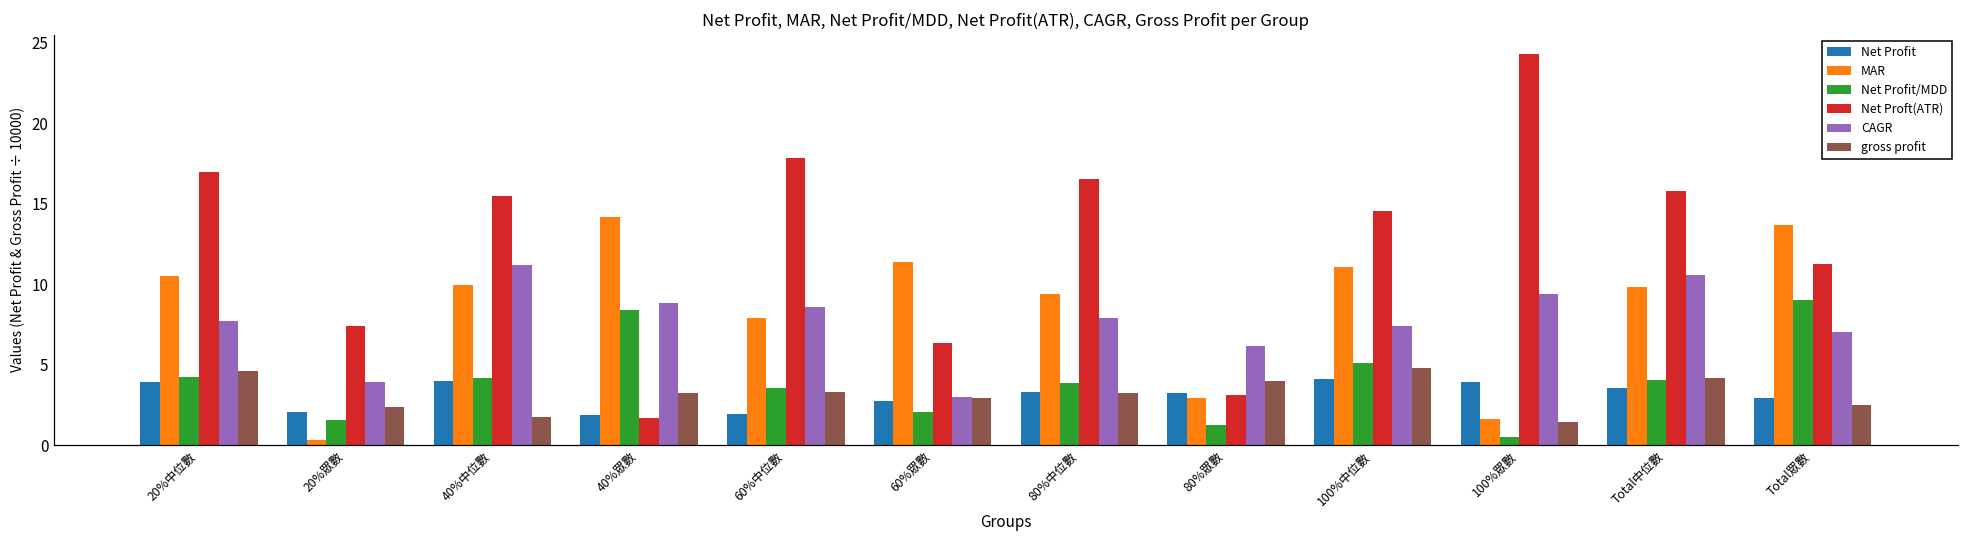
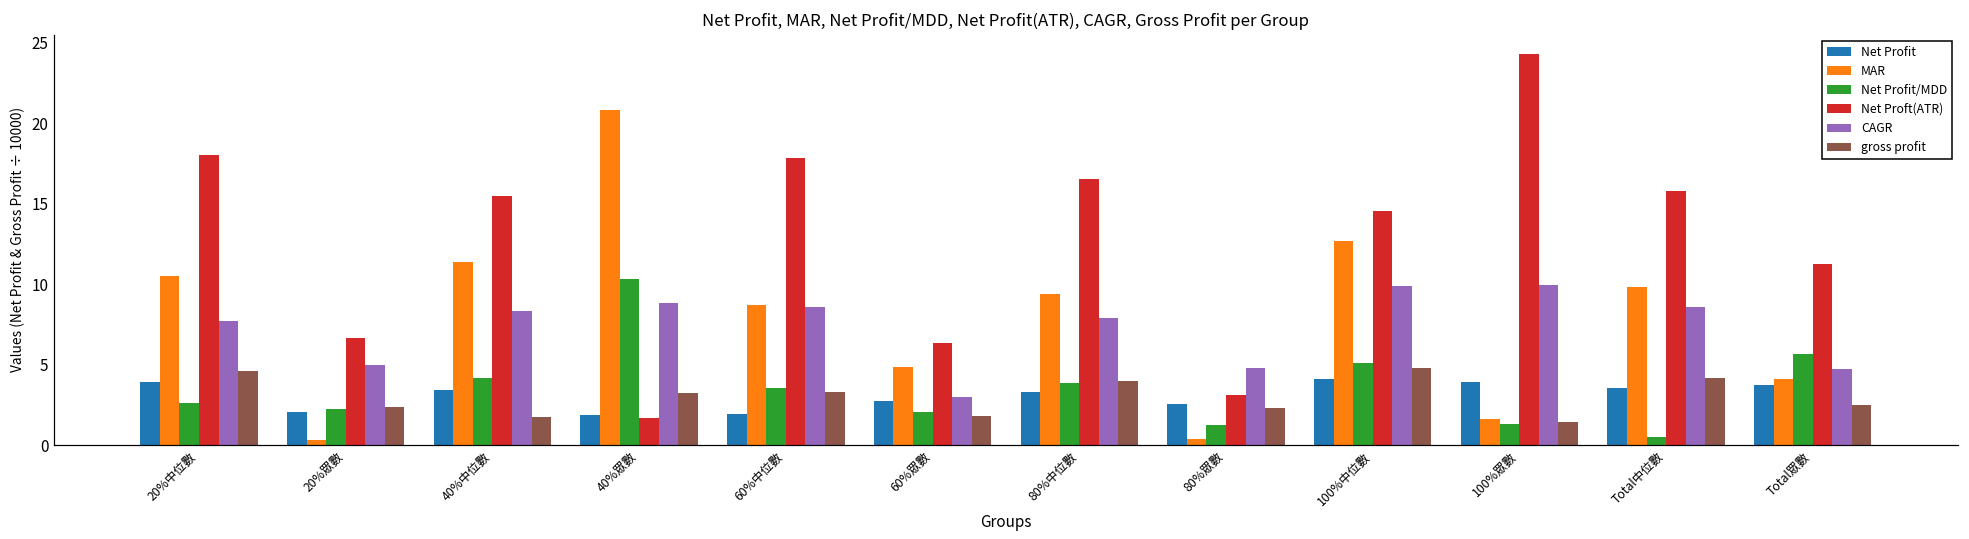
  {
    "Net Profit": {
      "20%中位數": 4.0,
      "20%眾數": 2.1,
-     "40%中位數": 4.0,
+     "40%中位數": 3.5,
      "40%眾數": 1.9,
      "60%中位數": 2.0,
      "60%眾數": 2.8,
      "80%中位數": 3.3,
-     "80%眾數": 3.3,
+     "80%眾數": 2.6,
      "100%中位數": 4.1,
      "100%眾數": 3.9,
      "Total中位數": 3.6,
-     "Total眾數": 2.9
+     "Total眾數": 3.7
    },
    "MAR": {
      "20%中位數": 10.5,
      "20%眾數": 0.3,
-     "40%中位數": 9.9,
-     "40%眾數": 14.2,
-     "60%中位數": 7.9,
-     "60%眾數": 11.4,
+     "40%中位數": 11.4,
+     "40%眾數": 20.9,
+     "60%中位數": 8.7,
+     "60%眾數": 4.8,
      "80%中位數": 9.4,
-     "80%眾數": 2.9,
-     "100%中位數": 11.1,
+     "80%眾數": 0.4,
+     "100%中位數": 12.7,
      "100%眾數": 1.6,
      "Total中位數": 9.8,
-     "Total眾數": 13.7
+     "Total眾數": 4.1
    },
    "Net Profit/MDD": {
-     "20%中位數": 4.3,
-     "20%眾數": 1.5,
+     "20%中位數": 2.6,
+     "20%眾數": 2.3,
      "40%中位數": 4.1,
-     "40%眾數": 8.4,
+     "40%眾數": 10.3,
      "60%中位數": 3.6,
      "60%眾數": 2.0,
      "80%中位數": 3.9,
      "80%眾數": 1.2,
      "100%中位數": 5.1,
-     "100%眾數": 0.5,
-     "Total中位數": 4.0,
-     "Total眾數": 9.0
+     "100%眾數": 1.3,
+     "Total中位數": 0.5,
+     "Total眾數": 5.7
    },
    "Net Proft(ATR)": {
-     "20%中位數": 17.0,
-     "20%眾數": 7.4,
+     "20%中位數": 18.0,
+     "20%眾數": 6.6,
      "40%中位數": 15.5,
      "40%眾數": 1.7,
      "60%中位數": 17.8,
      "60%眾數": 6.3,
      "80%中位數": 16.6,
      "80%眾數": 3.1,
      "100%中位數": 14.6,
      "100%眾數": 24.3,
      "Total中位數": 15.8,
      "Total眾數": 11.3
    },
    "CAGR": {
      "20%中位數": 7.7,
-     "20%眾數": 3.9,
-     "40%中位數": 11.2,
+     "20%眾數": 5.0,
+     "40%中位數": 8.3,
      "40%眾數": 8.8,
      "60%中位數": 8.6,
      "60%眾數": 3.0,
      "80%中位數": 7.9,
-     "80%眾數": 6.2,
-     "100%中位數": 7.4,
-     "100%眾數": 9.4,
-     "Total中位數": 10.6,
-     "Total眾數": 7.1
+     "80%眾數": 4.8,
+     "100%中位數": 9.9,
+     "100%眾數": 10.0,
+     "Total中位數": 8.6,
+     "Total眾數": 4.7
    },
    "gross profit": {
      "20%中位數": 4.6,
      "20%眾數": 2.4,
      "40%中位數": 1.8,
      "40%眾數": 3.2,
      "60%中位數": 3.3,
-     "60%眾數": 2.9,
-     "80%中位數": 3.2,
-     "80%眾數": 4.0,
+     "60%眾數": 1.8,
+     "80%中位數": 4.0,
+     "80%眾數": 2.3,
      "100%中位數": 4.8,
      "100%眾數": 1.4,
      "Total中位數": 4.2,
      "Total眾數": 2.5
    }
  }
